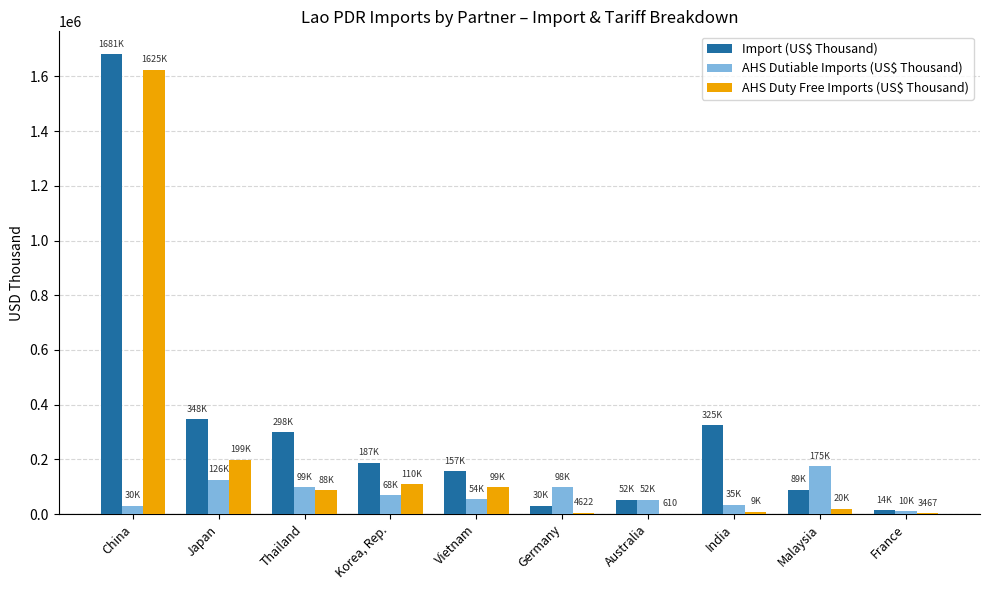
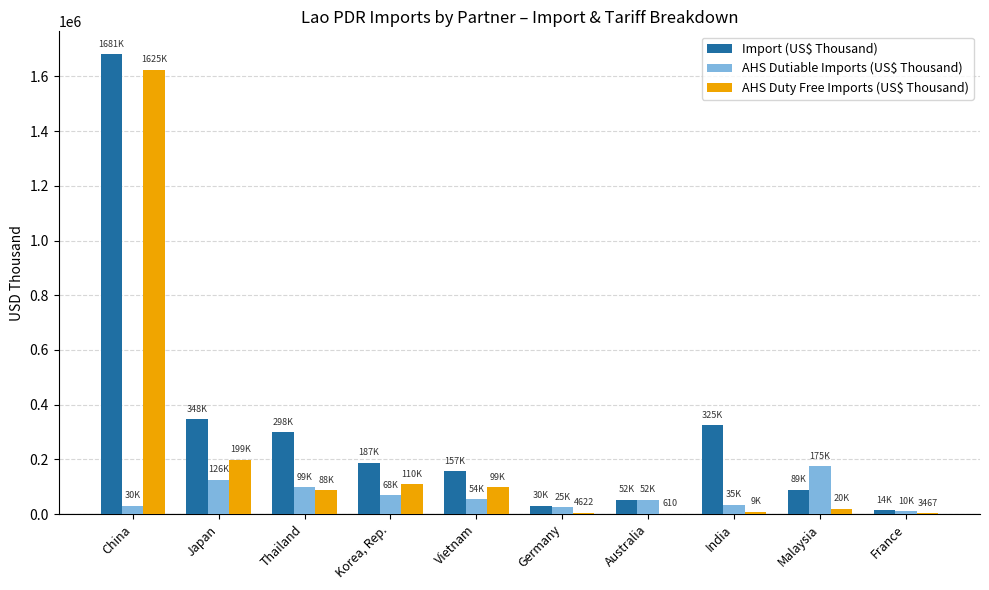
  {
    "Import (US$ Thousand)": {
      "China": "1681K",
      "Japan": "348K",
      "Thailand": "298K",
      "Korea, Rep.": "187K",
      "Vietnam": "157K",
      "Germany": "30K",
      "Australia": "52K",
      "India": "325K",
      "Malaysia": "89K",
      "France": "14K"
    },
    "AHS Dutiable Imports (US$ Thousand)": {
      "China": "30K",
      "Japan": "126K",
      "Thailand": "99K",
      "Korea, Rep.": "68K",
      "Vietnam": "54K",
-     "Germany": "98K",
+     "Germany": "25K",
      "Australia": "52K",
      "India": "35K",
      "Malaysia": "175K",
      "France": "10K"
    },
    "AHS Duty Free Imports (US$ Thousand)": {
      "China": "1625K",
      "Japan": "199K",
      "Thailand": "88K",
      "Korea, Rep.": "110K",
      "Vietnam": "99K",
      "Germany": "4622",
      "Australia": "610",
      "India": "9K",
      "Malaysia": "20K",
      "France": "3467"
    }
  }
